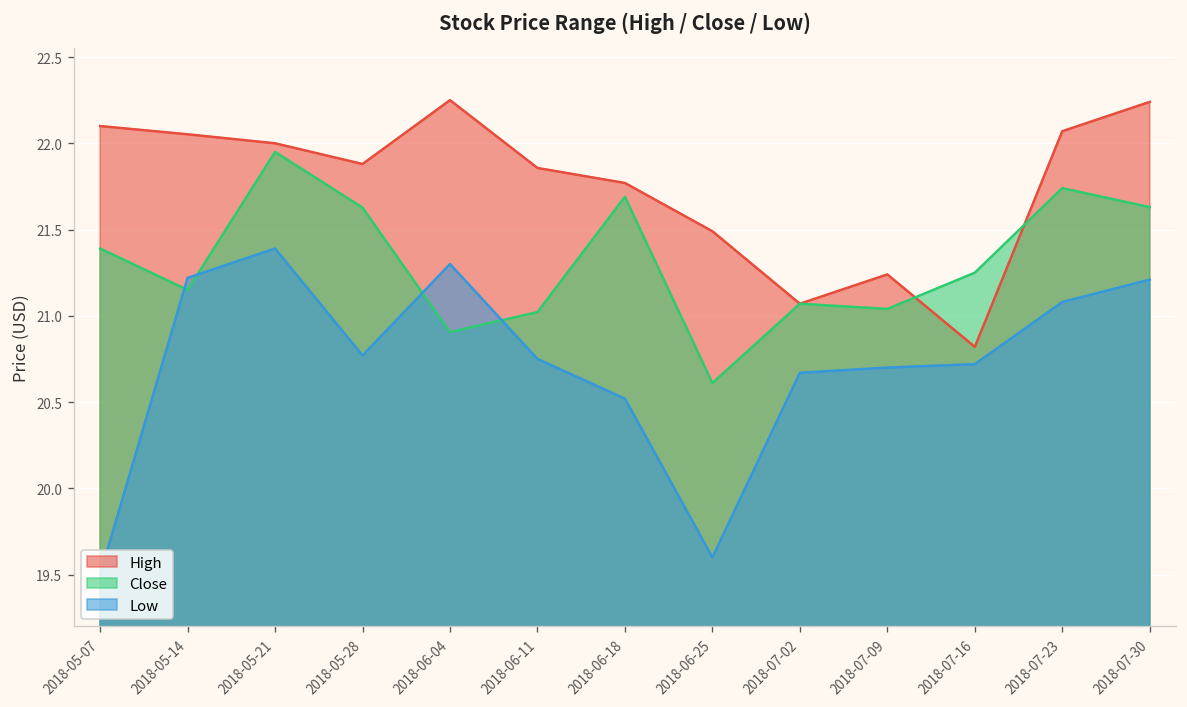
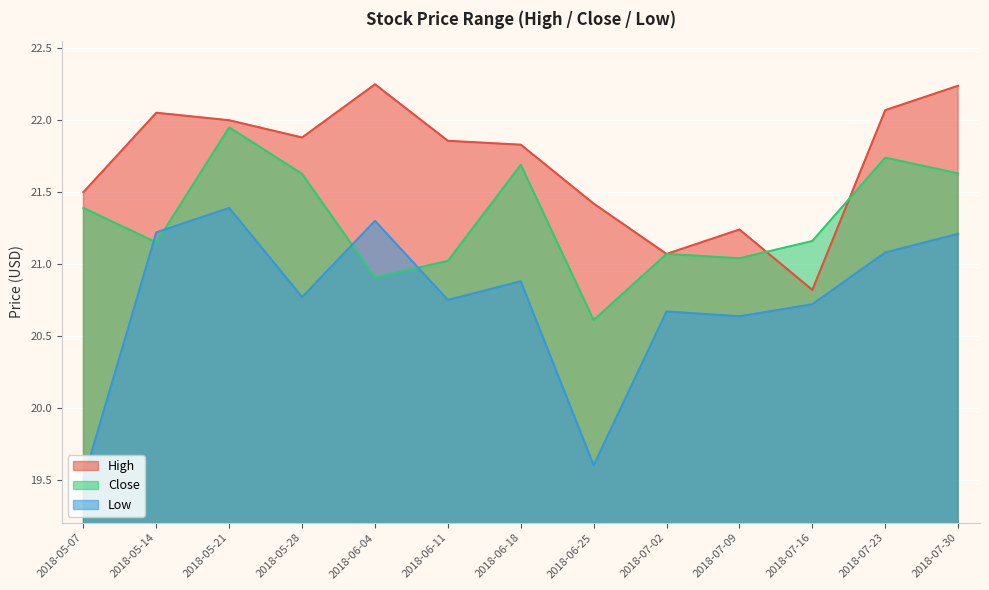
  {
    "High": {
-     "2018-05-07": 22.1,
+     "2018-05-07": 21.5,
      "2018-05-14": 22.05,
      "2018-05-21": 22.00,
      "2018-05-28": 21.88,
      "2018-06-04": 22.25,
      "2018-06-11": 21.86,
-     "2018-06-18": 21.77,
-     "2018-06-25": 21.49,
+     "2018-06-18": 21.83,
+     "2018-06-25": 21.42,
      "2018-07-09": 21.24,
      "2018-07-16": 20.82,
      "2018-07-23": 22.07,
      "2018-07-30": 22.24
    },
    "Close": {
      "2018-05-07": 21.39,
      "2018-05-14": 21.15,
      "2018-05-21": 21.95,
      "2018-05-28": 21.63,
      "2018-06-04": 20.91,
      "2018-06-11": 21.02,
      "2018-06-18": 21.69,
      "2018-06-25": 20.61,
      "2018-07-09": 21.04,
-     "2018-07-16": 21.25,
+     "2018-07-16": 21.16,
      "2018-07-23": 21.74,
      "2018-07-30": 21.63
    },
    "Low": {
      "2018-05-14": 21.22,
      "2018-05-21": 21.39,
      "2018-05-28": 20.77,
      "2018-06-04": 21.30,
      "2018-06-11": 20.75,
-     "2018-06-18": 20.52,
+     "2018-06-18": 20.88,
      "2018-06-25": 19.60,
      "2018-07-02": 20.67,
-     "2018-07-09": 20.70,
+     "2018-07-09": 20.64,
      "2018-07-16": 20.72,
      "2018-07-23": 21.08,
      "2018-07-30": 21.21
    }
  }
